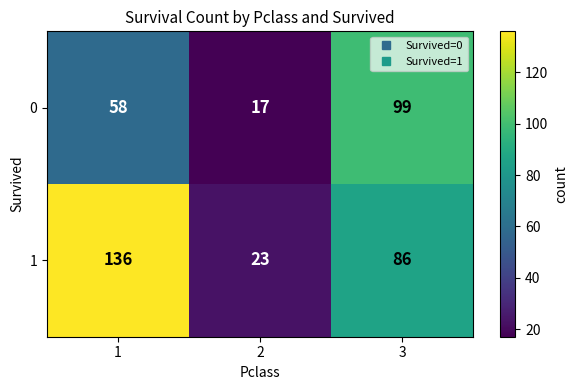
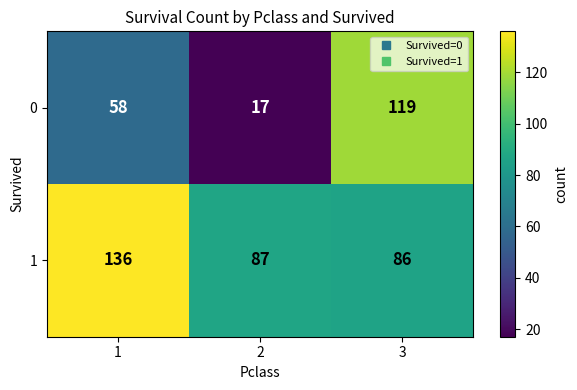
  {
    "0": {
      "1": 58,
      "2": 17,
-     "3": 99
+     "3": 119
    },
    "1": {
      "1": 136,
-     "2": 23,
+     "2": 87,
      "3": 86
    }
  }
